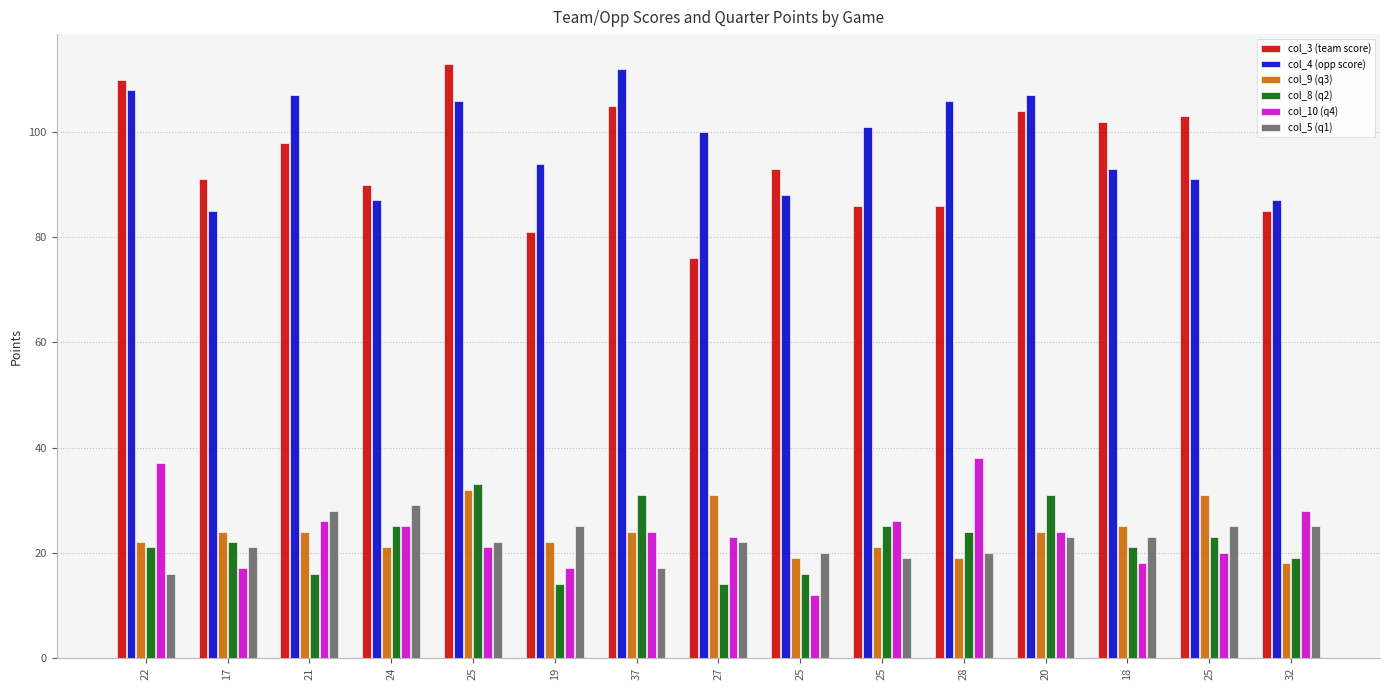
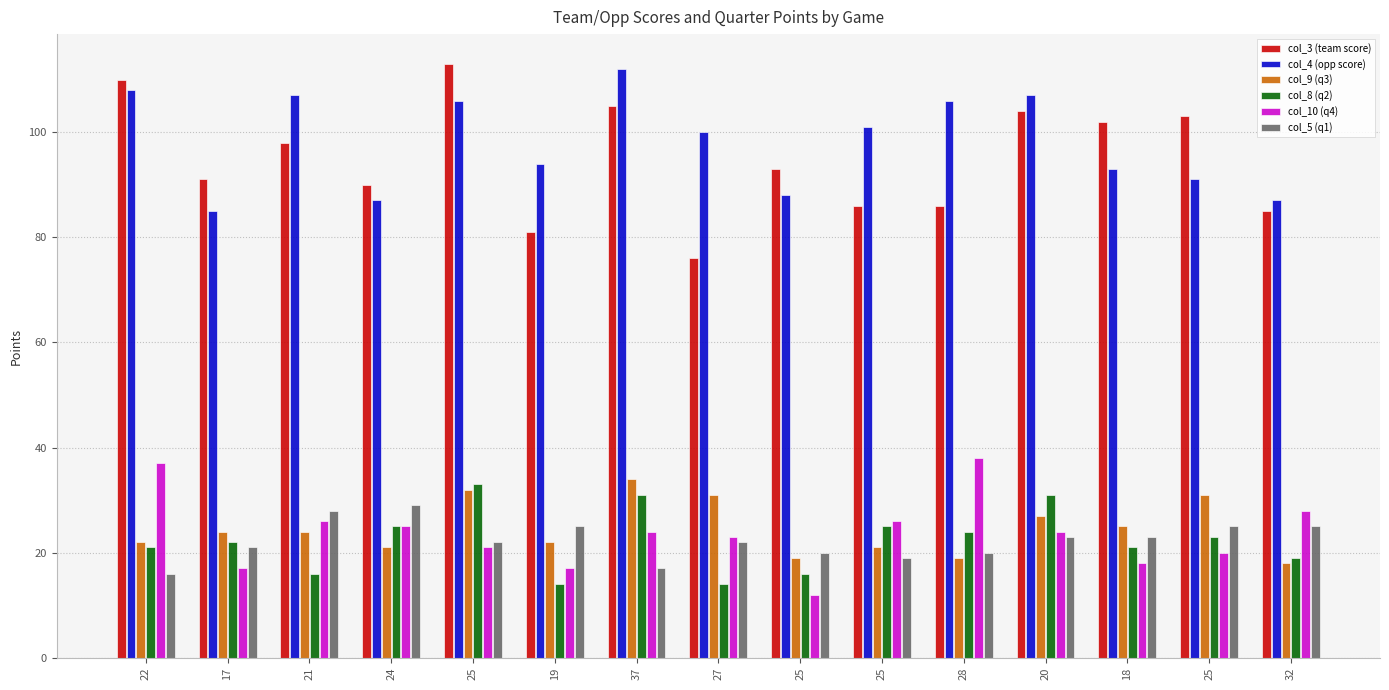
  {
    "col_3 (team score)": {
      "22": 110,
      "17": 91,
      "21": 98,
      "24": 90,
      "19": 81,
      "37": 105,
      "27": 76,
      "28": 86,
      "20": 104,
      "18": 102,
      "32": 85
    },
    "col_4 (opp score)": {
      "22": 108,
      "17": 85,
      "21": 107,
      "24": 87,
      "19": 94,
      "37": 112,
      "27": 100,
      "28": 106,
      "20": 107,
      "18": 93,
      "32": 87
    },
    "col_9 (q3)": {
      "22": 22,
      "17": 24,
      "21": 24,
      "24": 21,
      "19": 22,
-     "37": 24,
+     "37": 34,
      "27": 31,
      "28": 19,
-     "20": 24,
+     "20": 27,
      "18": 25,
      "32": 18
    },
    "col_8 (q2)": {
      "22": 21,
      "17": 22,
      "21": 16,
      "24": 25,
      "19": 14,
      "37": 31,
      "27": 14,
      "28": 24,
      "20": 31,
      "18": 21,
      "32": 19
    },
    "col_10 (q4)": {
      "22": 37,
      "17": 17,
      "21": 26,
      "24": 25,
      "19": 17,
      "37": 24,
      "27": 23,
      "28": 38,
      "20": 24,
      "18": 18,
      "32": 28
    },
    "col_5 (q1)": {
      "22": 16,
      "17": 21,
      "21": 28,
      "24": 29,
      "19": 25,
      "37": 17,
      "27": 22,
      "28": 20,
      "20": 23,
      "18": 23,
      "32": 25
    }
  }
